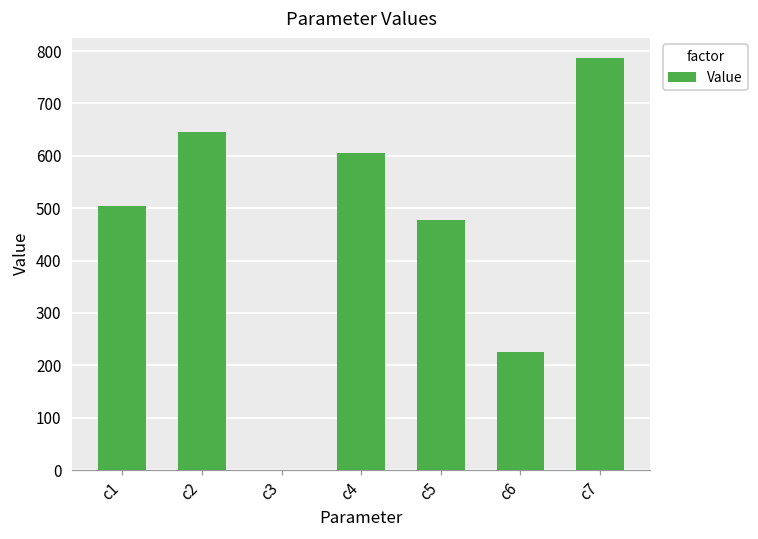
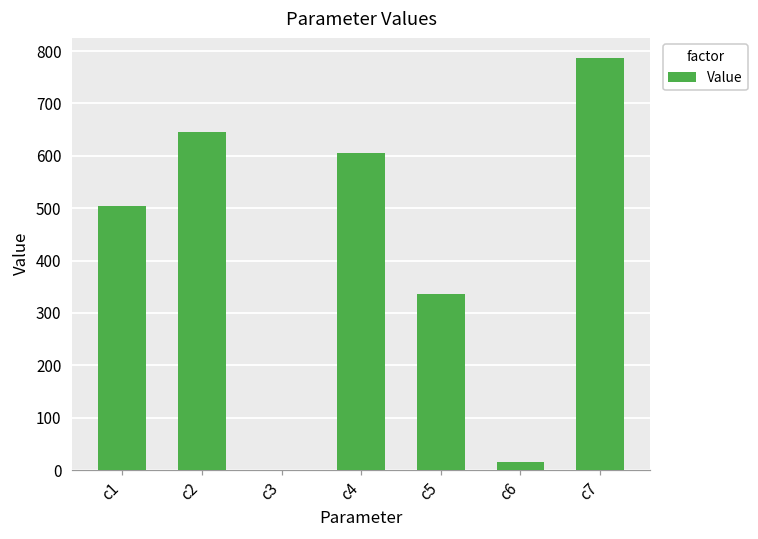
  {
    "c1": 500,
    "c2": 650,
    "c4": 600,
-   "c5": 480,
-   "c6": 230,
+   "c5": 340,
+   "c6": 10,
    "c7": 790
  }
